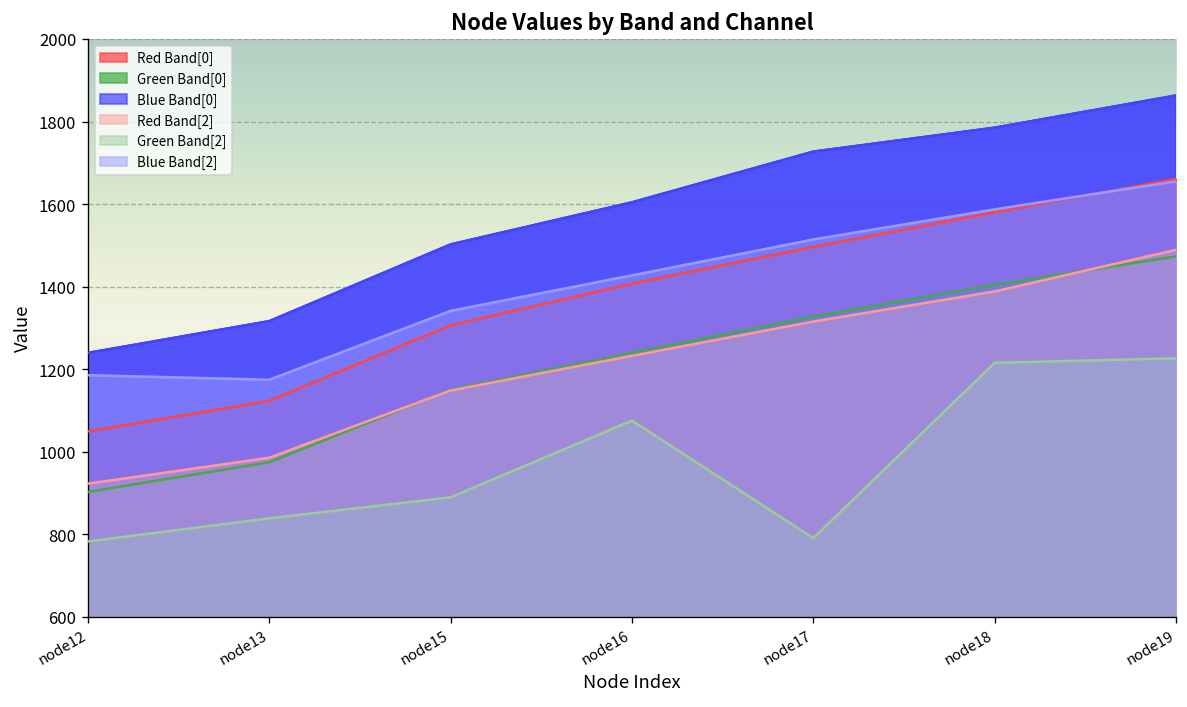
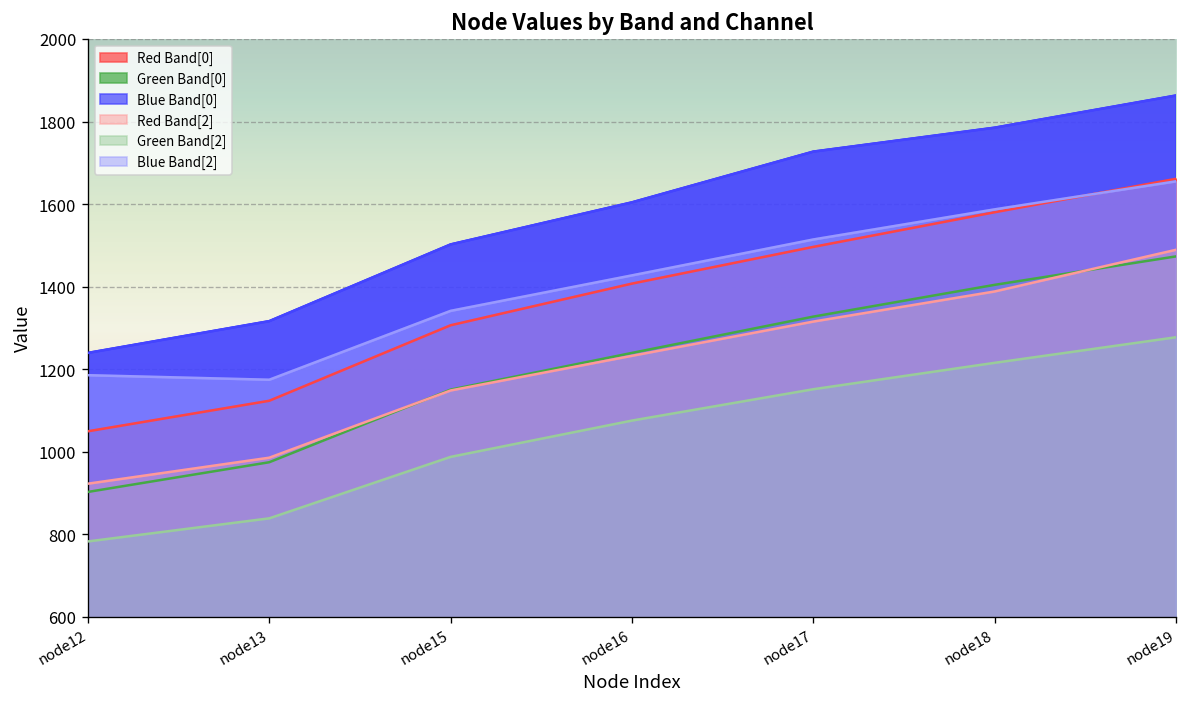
  {
    "Red Band[0]": {
      "node12": 1050,
      "node13": 1120,
      "node15": 1310,
      "node16": 1410,
      "node17": 1500
    },
    "Green Band[0]": {
      "node12": 900,
      "node13": 970,
      "node17": 1330,
      "node18": 1400,
      "node19": 1470
    },
    "Blue Band[0]": {
      "node12": 1240,
      "node13": 1320,
      "node15": 1500,
      "node16": 1600,
      "node17": 1730,
      "node18": 1790,
      "node19": 1860
    },
    "Red Band[2]": {
      "node12": 920,
      "node13": 990,
      "node17": 1320,
      "node18": 1390,
      "node19": 1490
    },
    "Green Band[2]": {
      "node12": 780,
      "node13": 840,
-     "node15": 890,
+     "node15": 990,
      "node16": 1080,
-     "node17": 790,
+     "node17": 1150,
      "node18": 1220,
-     "node19": 1230
+     "node19": 1280
    },
    "Blue Band[2]": {
      "node12": 1190,
      "node13": 1170,
      "node15": 1340,
      "node16": 1430,
      "node17": 1510
    }
  }
